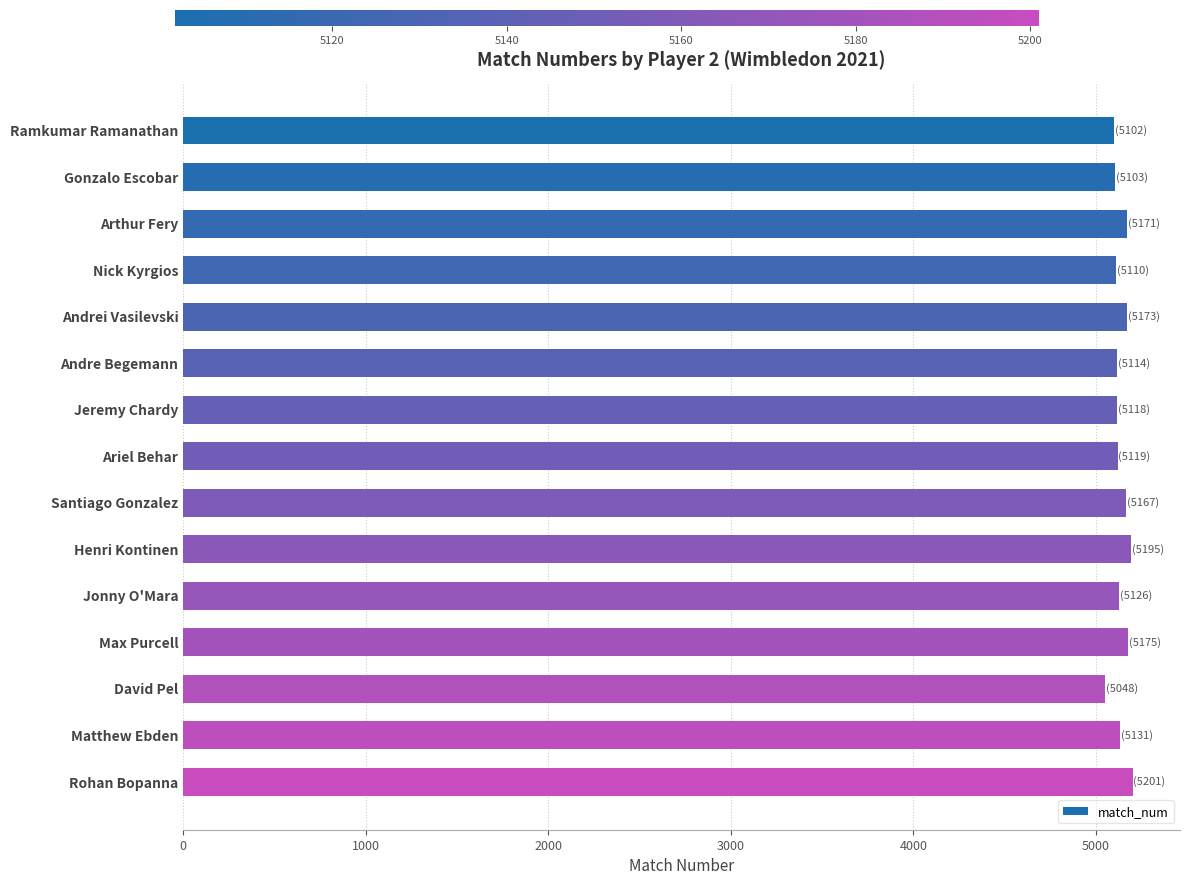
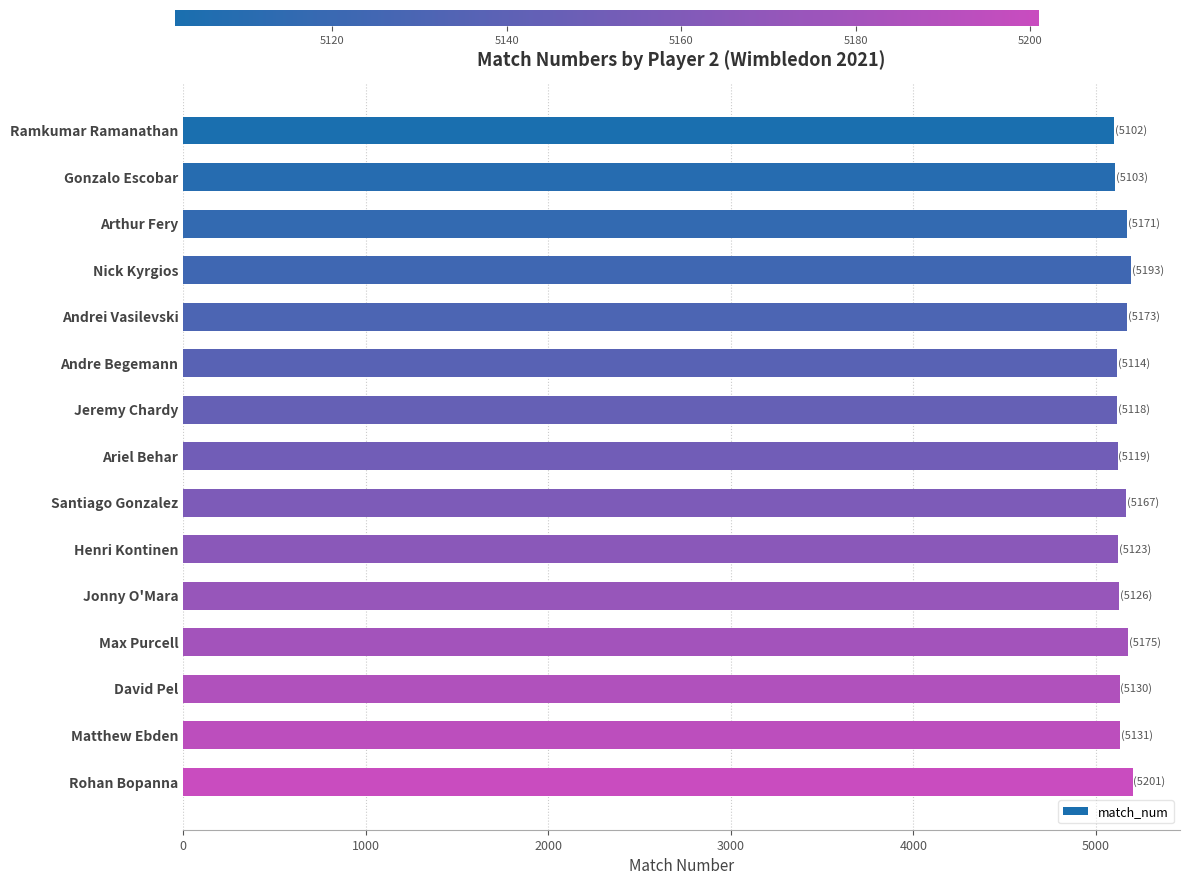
  {
    "Ramkumar Ramanathan": "(5102)",
    "Gonzalo Escobar": "(5103)",
    "Arthur Fery": "(5171)",
-   "Nick Kyrgios": "(5110)",
+   "Nick Kyrgios": "(5193)",
    "Andrei Vasilevski": "(5173)",
    "Andre Begemann": "(5114)",
    "Jeremy Chardy": "(5118)",
    "Ariel Behar": "(5119)",
    "Santiago Gonzalez": "(5167)",
-   "Henri Kontinen": "(5195)",
+   "Henri Kontinen": "(5123)",
    "Jonny O'Mara": "(5126)",
    "Max Purcell": "(5175)",
-   "David Pel": "(5048)",
+   "David Pel": "(5130)",
    "Matthew Ebden": "(5131)",
    "Rohan Bopanna": "(5201)"
  }
